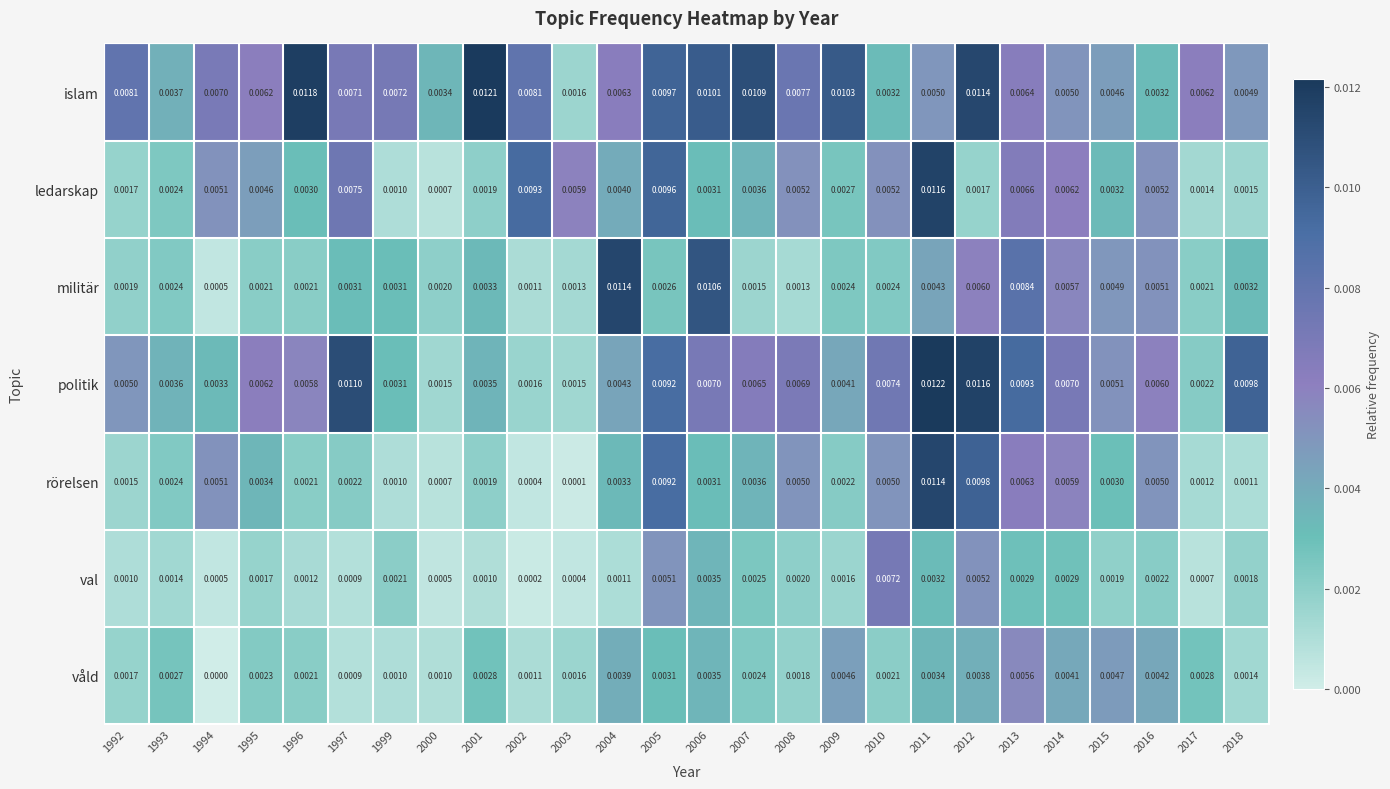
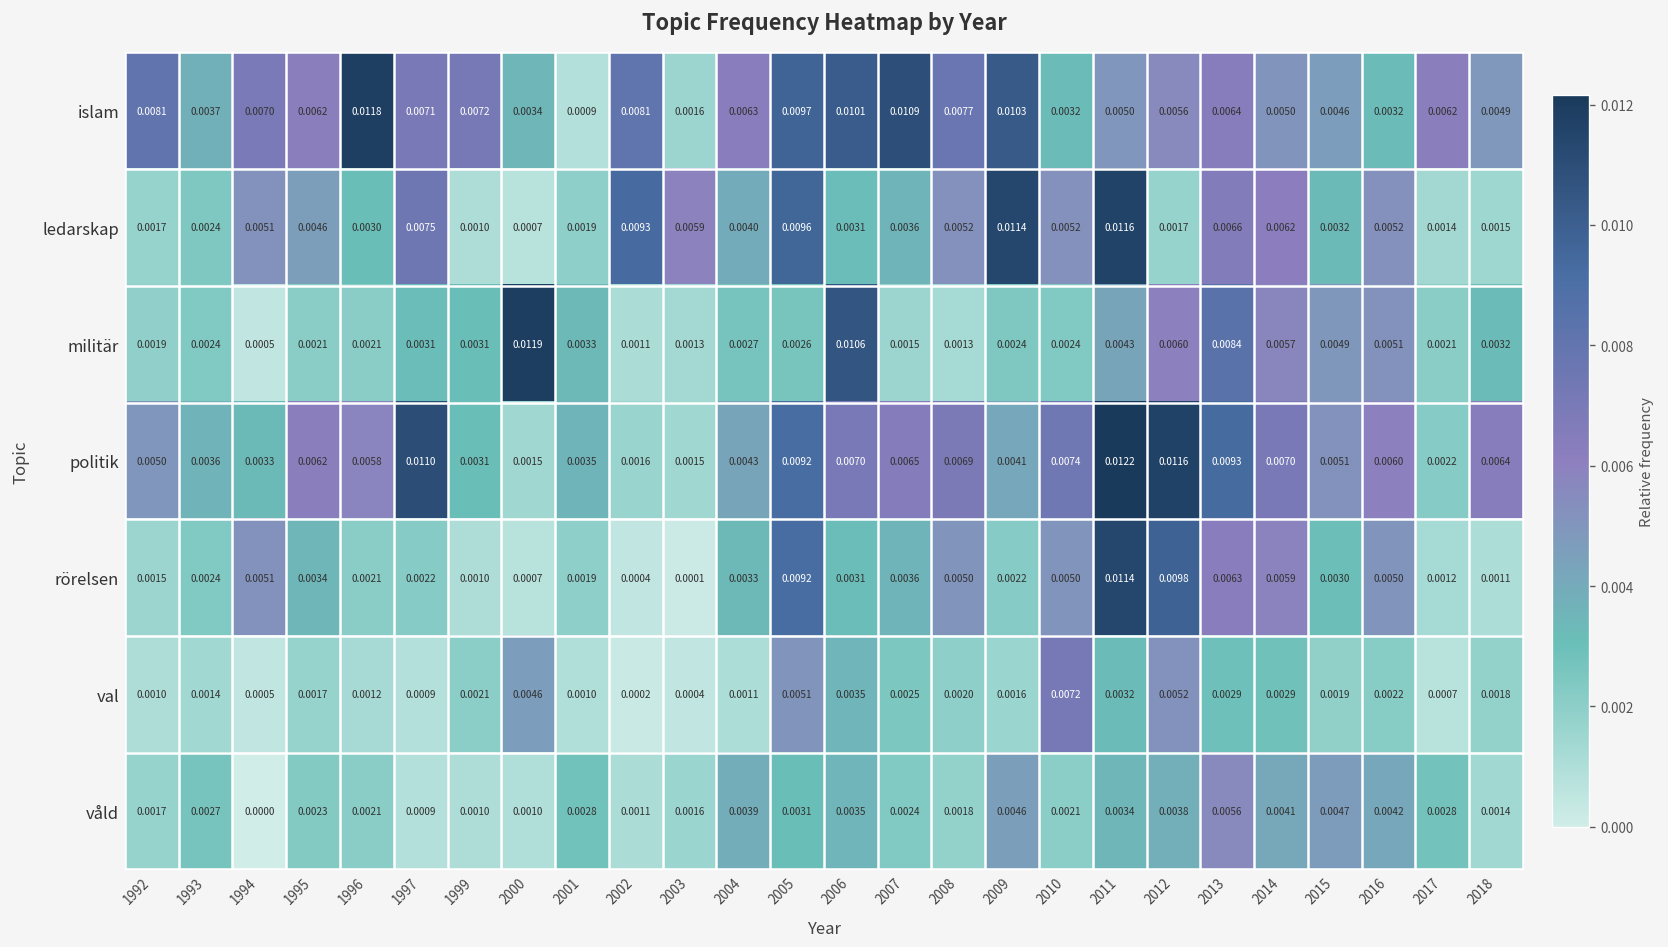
  {
    "islam": {
      "1992": 0.0081,
      "1993": 0.0037,
      "1994": 0.0070,
      "1995": 0.0062,
      "1996": 0.0118,
      "1997": 0.0071,
      "1999": 0.0072,
      "2000": 0.0034,
-     "2001": 0.0121,
+     "2001": 0.0009,
      "2002": 0.0081,
      "2003": 0.0016,
      "2004": 0.0063,
      "2005": 0.0097,
      "2006": 0.0101,
      "2007": 0.0109,
      "2008": 0.0077,
      "2009": 0.0103,
      "2010": 0.0032,
      "2011": 0.0050,
-     "2012": 0.0114,
+     "2012": 0.0056,
      "2013": 0.0064,
      "2014": 0.0050,
      "2015": 0.0046,
      "2016": 0.0032,
      "2017": 0.0062,
      "2018": 0.0049
    },
    "ledarskap": {
      "1992": 0.0017,
      "1993": 0.0024,
      "1994": 0.0051,
      "1995": 0.0046,
      "1996": 0.0030,
      "1997": 0.0075,
      "1999": 0.0010,
      "2000": 0.0007,
      "2001": 0.0019,
      "2002": 0.0093,
      "2003": 0.0059,
      "2004": 0.0040,
      "2005": 0.0096,
      "2006": 0.0031,
      "2007": 0.0036,
      "2008": 0.0052,
-     "2009": 0.0027,
+     "2009": 0.0114,
      "2010": 0.0052,
      "2011": 0.0116,
      "2012": 0.0017,
      "2013": 0.0066,
      "2014": 0.0062,
      "2015": 0.0032,
      "2016": 0.0052,
      "2017": 0.0014,
      "2018": 0.0015
    },
    "militär": {
      "1992": 0.0019,
      "1993": 0.0024,
      "1994": 0.0005,
      "1995": 0.0021,
      "1996": 0.0021,
      "1997": 0.0031,
      "1999": 0.0031,
-     "2000": 0.0020,
+     "2000": 0.0119,
      "2001": 0.0033,
      "2002": 0.0011,
      "2003": 0.0013,
-     "2004": 0.0114,
+     "2004": 0.0027,
      "2005": 0.0026,
      "2006": 0.0106,
      "2007": 0.0015,
      "2008": 0.0013,
      "2009": 0.0024,
      "2010": 0.0024,
      "2011": 0.0043,
      "2012": 0.0060,
      "2013": 0.0084,
      "2014": 0.0057,
      "2015": 0.0049,
      "2016": 0.0051,
      "2017": 0.0021,
      "2018": 0.0032
    },
    "politik": {
      "1992": 0.0050,
      "1993": 0.0036,
      "1994": 0.0033,
      "1995": 0.0062,
      "1996": 0.0058,
      "1997": 0.0110,
      "1999": 0.0031,
      "2000": 0.0015,
      "2001": 0.0035,
      "2002": 0.0016,
      "2003": 0.0015,
      "2004": 0.0043,
      "2005": 0.0092,
      "2006": 0.0070,
      "2007": 0.0065,
      "2008": 0.0069,
      "2009": 0.0041,
      "2010": 0.0074,
      "2011": 0.0122,
      "2012": 0.0116,
      "2013": 0.0093,
      "2014": 0.0070,
      "2015": 0.0051,
      "2016": 0.0060,
      "2017": 0.0022,
-     "2018": 0.0098
+     "2018": 0.0064
    },
    "rörelsen": {
      "1992": 0.0015,
      "1993": 0.0024,
      "1994": 0.0051,
      "1995": 0.0034,
      "1996": 0.0021,
      "1997": 0.0022,
      "1999": 0.0010,
      "2000": 0.0007,
      "2001": 0.0019,
      "2002": 0.0004,
      "2003": 0.0001,
      "2004": 0.0033,
      "2005": 0.0092,
      "2006": 0.0031,
      "2007": 0.0036,
      "2008": 0.0050,
      "2009": 0.0022,
      "2010": 0.0050,
      "2011": 0.0114,
      "2012": 0.0098,
      "2013": 0.0063,
      "2014": 0.0059,
      "2015": 0.0030,
      "2016": 0.0050,
      "2017": 0.0012,
      "2018": 0.0011
    },
    "val": {
      "1992": 0.0010,
      "1993": 0.0014,
      "1994": 0.0005,
      "1995": 0.0017,
      "1996": 0.0012,
      "1997": 0.0009,
      "1999": 0.0021,
-     "2000": 0.0005,
+     "2000": 0.0046,
      "2001": 0.0010,
      "2002": 0.0002,
      "2003": 0.0004,
      "2004": 0.0011,
      "2005": 0.0051,
      "2006": 0.0035,
      "2007": 0.0025,
      "2008": 0.0020,
      "2009": 0.0016,
      "2010": 0.0072,
      "2011": 0.0032,
      "2012": 0.0052,
      "2013": 0.0029,
      "2014": 0.0029,
      "2015": 0.0019,
      "2016": 0.0022,
      "2017": 0.0007,
      "2018": 0.0018
    },
    "våld": {
      "1992": 0.0017,
      "1993": 0.0027,
      "1994": 0.0000,
      "1995": 0.0023,
      "1996": 0.0021,
      "1997": 0.0009,
      "1999": 0.0010,
      "2000": 0.0010,
      "2001": 0.0028,
      "2002": 0.0011,
      "2003": 0.0016,
      "2004": 0.0039,
      "2005": 0.0031,
      "2006": 0.0035,
      "2007": 0.0024,
      "2008": 0.0018,
      "2009": 0.0046,
      "2010": 0.0021,
      "2011": 0.0034,
      "2012": 0.0038,
      "2013": 0.0056,
      "2014": 0.0041,
      "2015": 0.0047,
      "2016": 0.0042,
      "2017": 0.0028,
      "2018": 0.0014
    }
  }
